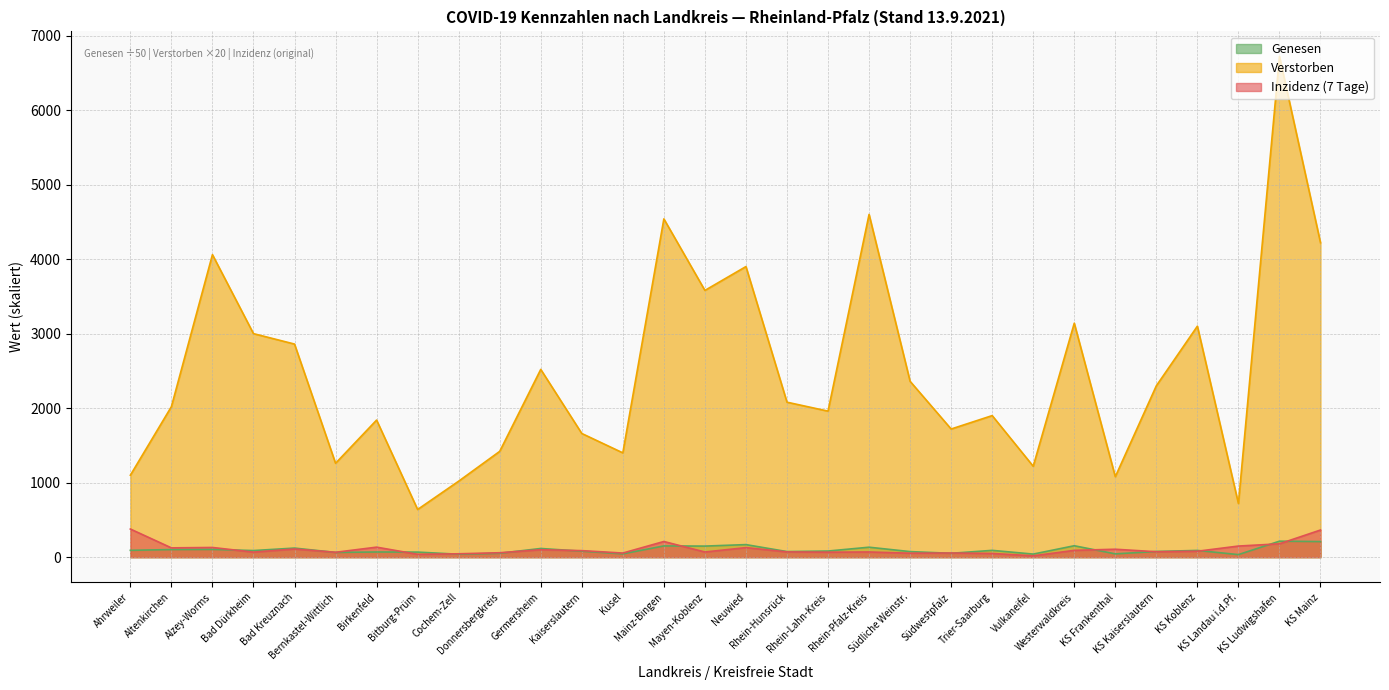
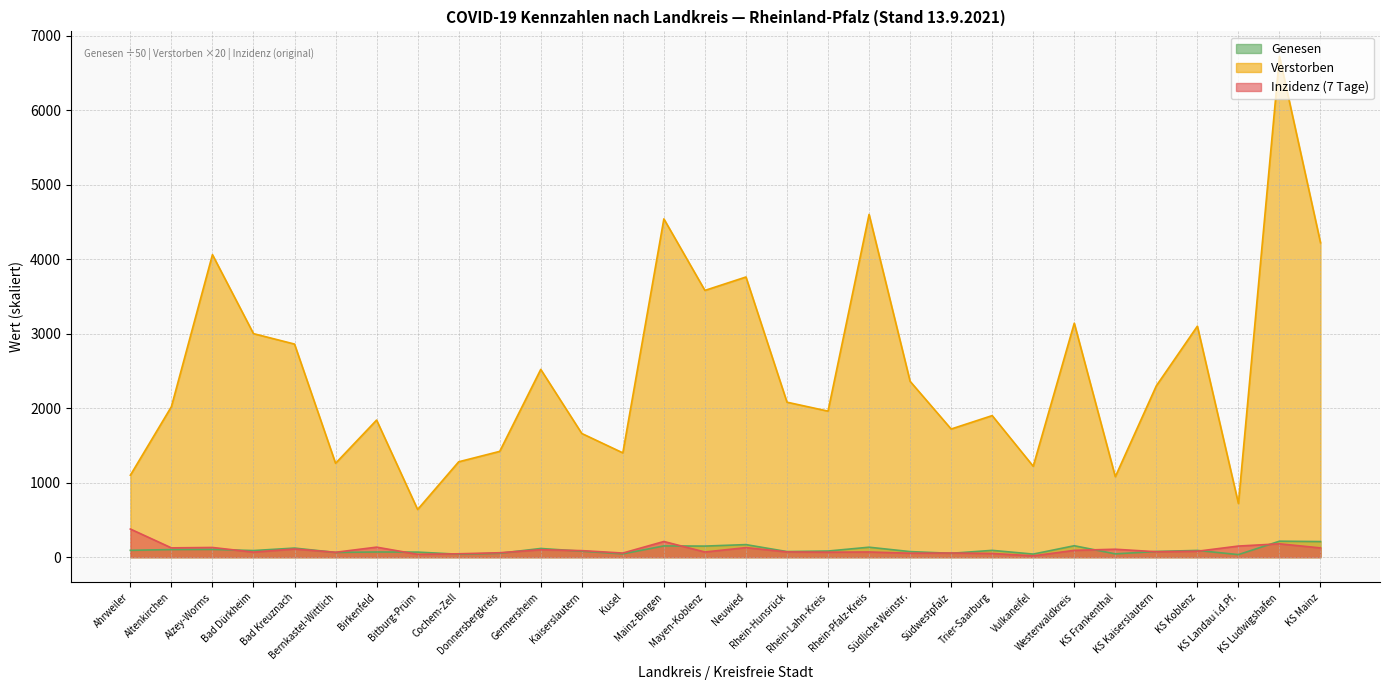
  {
    "Genesen": {
      "Ahrweiler": 100,
      "Birkenfeld": 100,
      "Mainz-Bingen": 200,
      "Mayen-Koblenz": 100,
      "Neuwied": 200,
      "Rhein-Pfalz-Kreis": 100,
      "Trier-Saarburg": 100,
      "Westerwaldkreis": 200,
      "KS Frankenthal": 0,
      "KS Landau i.d.Pf.": 0,
      "KS Ludwigshafen": 200,
      "KS Mainz": 200
    },
    "Verstorben": {
      "Ahrweiler": 1100,
      "Altenkirchen": 2000,
      "Alzey-Worms": 4100,
      "Bad Dürkheim": 3000,
      "Bad Kreuznach": 2900,
      "Bernkastel-Wittlich": 1300,
      "Birkenfeld": 1800,
      "Bitburg-Prüm": 600,
-     "Cochem-Zell": 1000,
+     "Cochem-Zell": 1300,
      "Donnersbergkreis": 1400,
      "Germersheim": 2500,
      "Kaiserslautern": 1700,
      "Kusel": 1400,
      "Mainz-Bingen": 4500,
      "Mayen-Koblenz": 3600,
-     "Neuwied": 3900,
+     "Neuwied": 3800,
      "Rhein-Hunsrück": 2100,
      "Rhein-Lahn-Kreis": 2000,
      "Rhein-Pfalz-Kreis": 4600,
      "Südliche Weinstr.": 2400,
      "Südwestpfalz": 1700,
      "Trier-Saarburg": 1900,
      "Vulkaneifel": 1200,
      "Westerwaldkreis": 3100,
      "KS Frankenthal": 1100,
      "KS Kaiserslautern": 2300,
      "KS Koblenz": 3100,
      "KS Landau i.d.Pf.": 700,
      "KS Mainz": 4200
    },
    "Inzidenz (7 Tage)": {
      "Ahrweiler": 400,
      "Birkenfeld": 100,
      "Mainz-Bingen": 200,
      "Mayen-Koblenz": 100,
      "Neuwied": 100,
      "Rhein-Pfalz-Kreis": 100,
      "Trier-Saarburg": 100,
      "Westerwaldkreis": 100,
      "KS Frankenthal": 100,
      "KS Landau i.d.Pf.": 100,
      "KS Ludwigshafen": 200,
-     "KS Mainz": 400
+     "KS Mainz": 100
    }
  }
